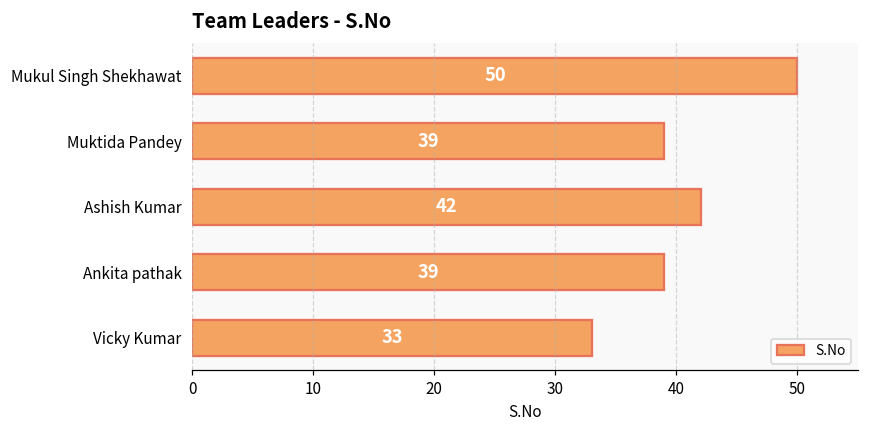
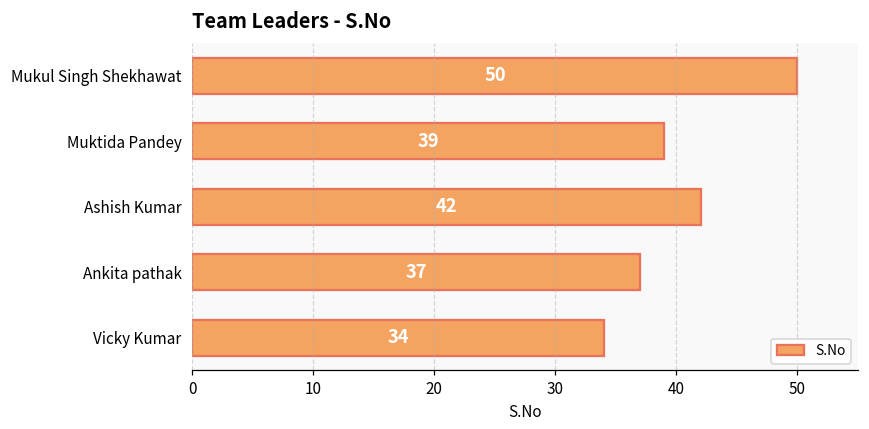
  {
    "Mukul Singh Shekhawat": 50,
    "Muktida Pandey": 39,
    "Ashish Kumar": 42,
-   "Ankita pathak": 39,
-   "Vicky Kumar": 33
+   "Ankita pathak": 37,
+   "Vicky Kumar": 34
  }
